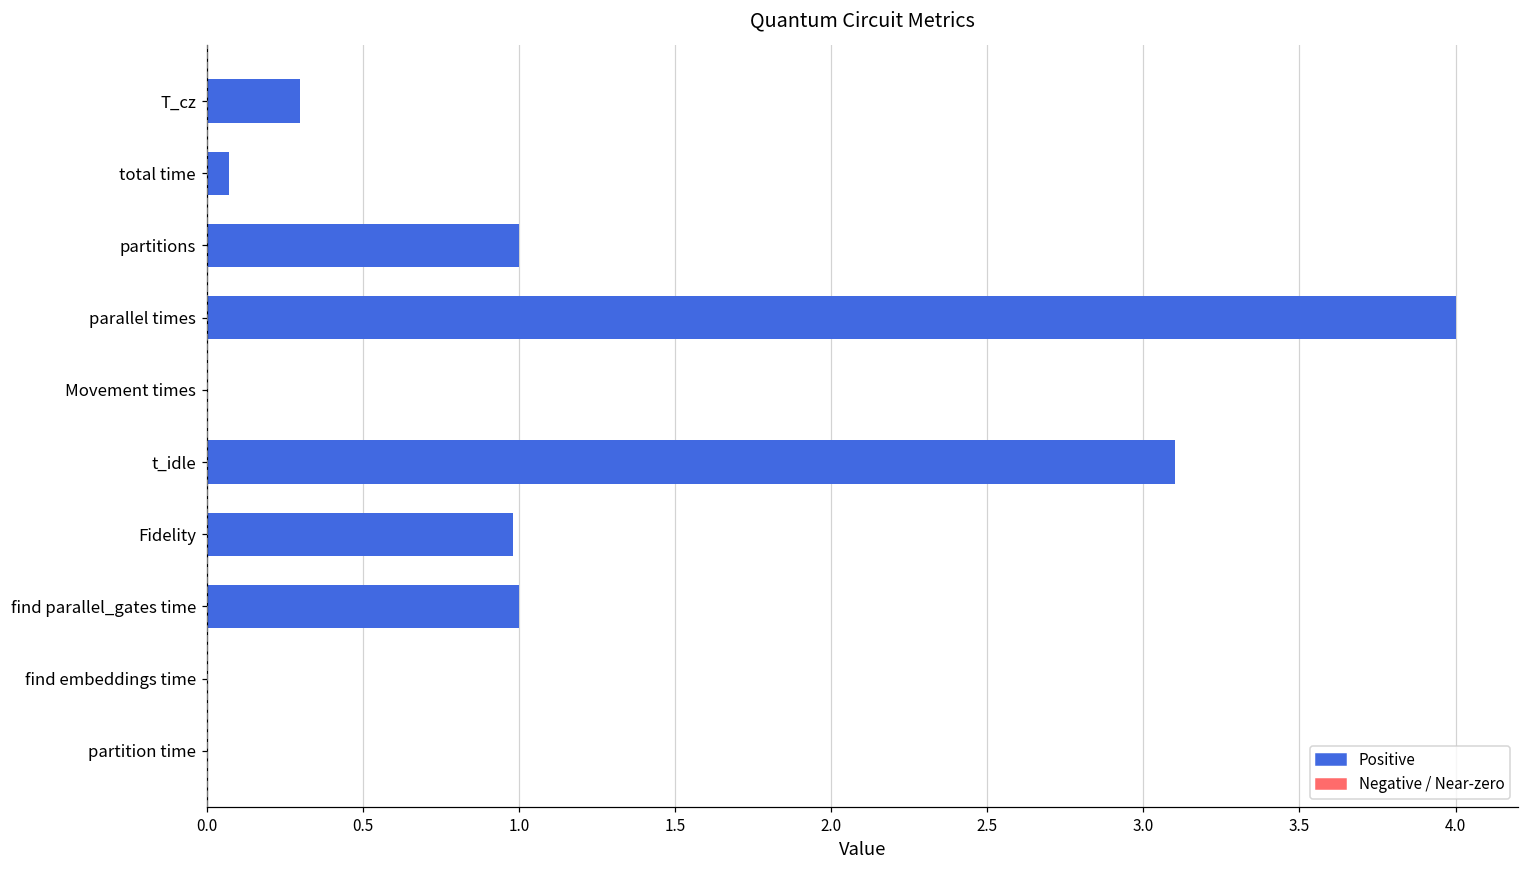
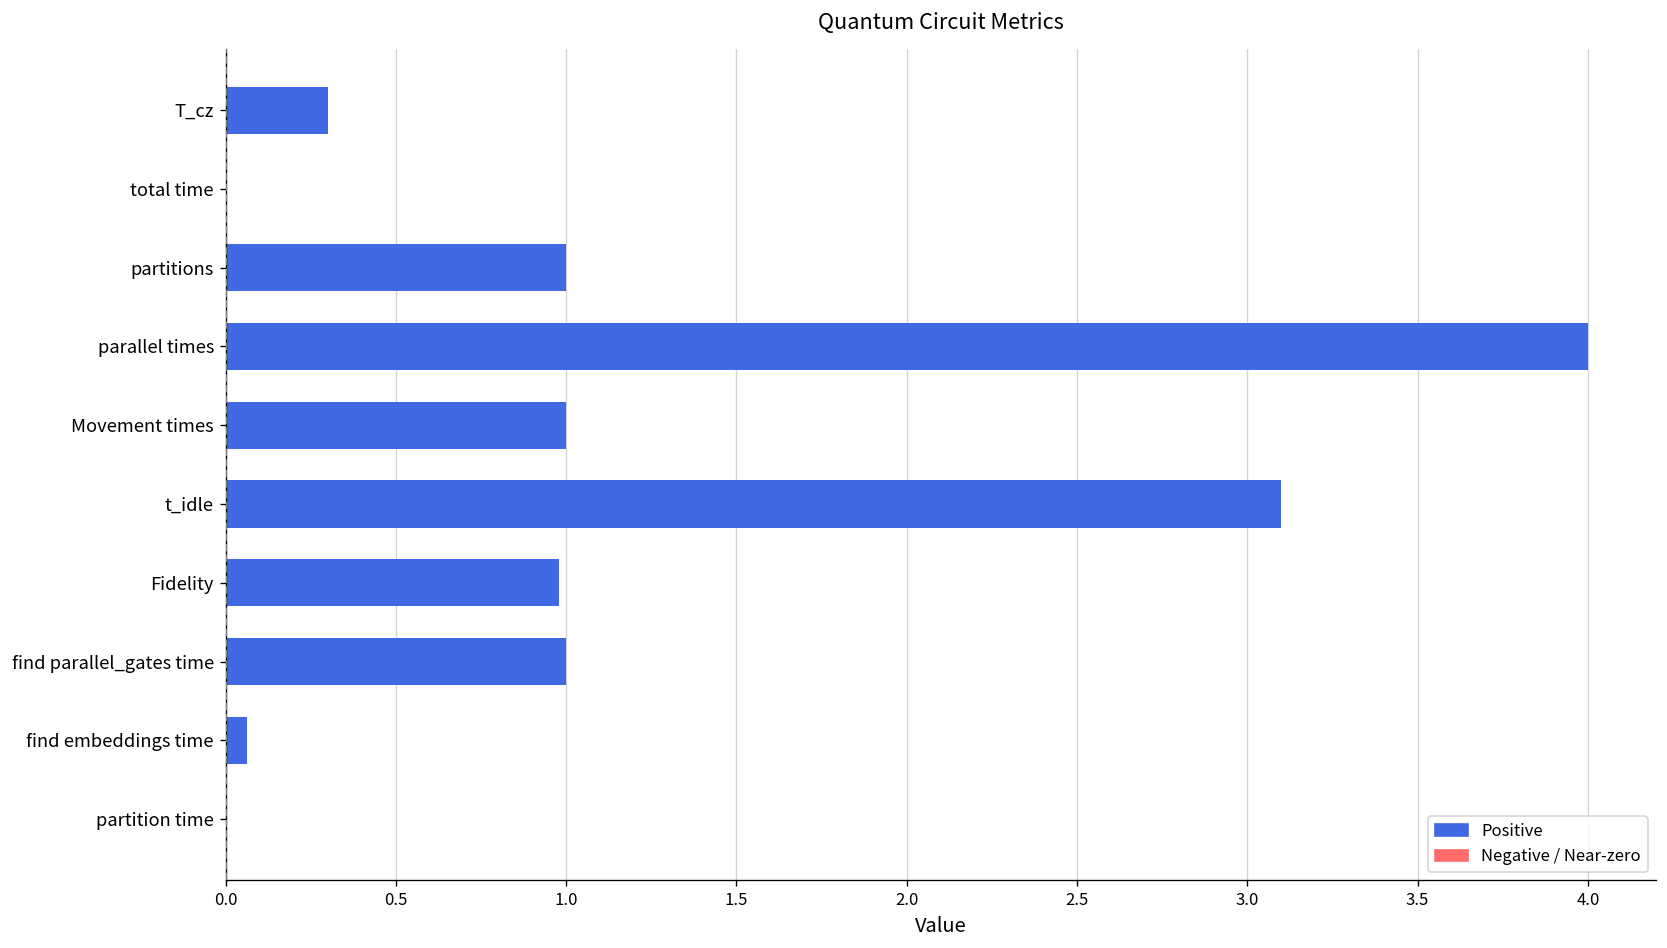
  {
    "T_cz": 0.30,
-   "total time": 0.07,
+   "total time": 0.00,
    "partitions": 1.00,
    "parallel times": 4.00,
-   "Movement times": 0,
+   "Movement times": 1,
    "t_idle": 3.10,
    "Fidelity": 0.98,
    "find parallel_gates time": 1.00,
-   "find embeddings time": 0.00
+   "find embeddings time": 0.06
  }
